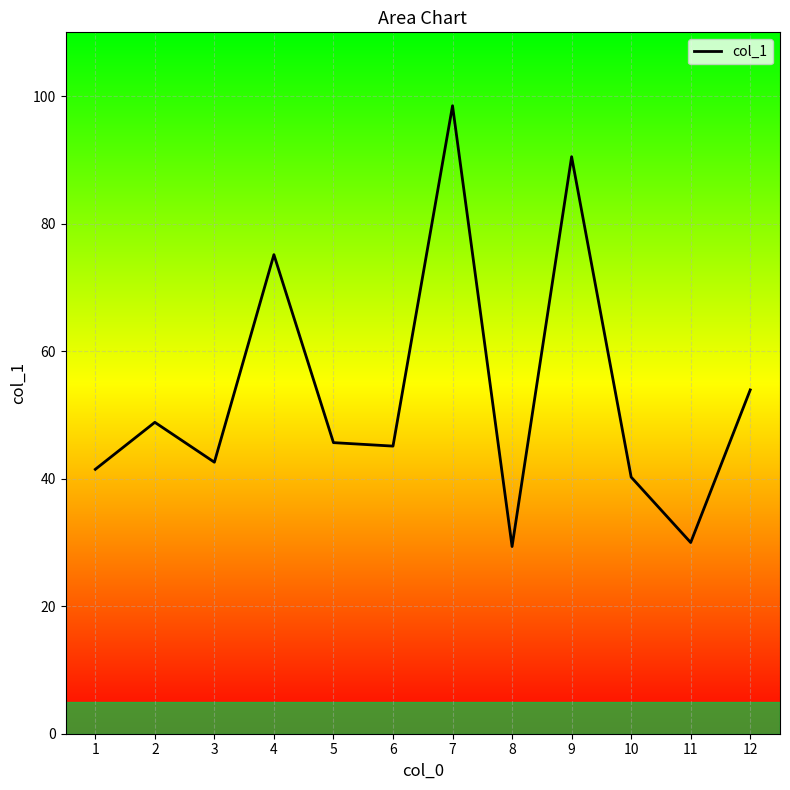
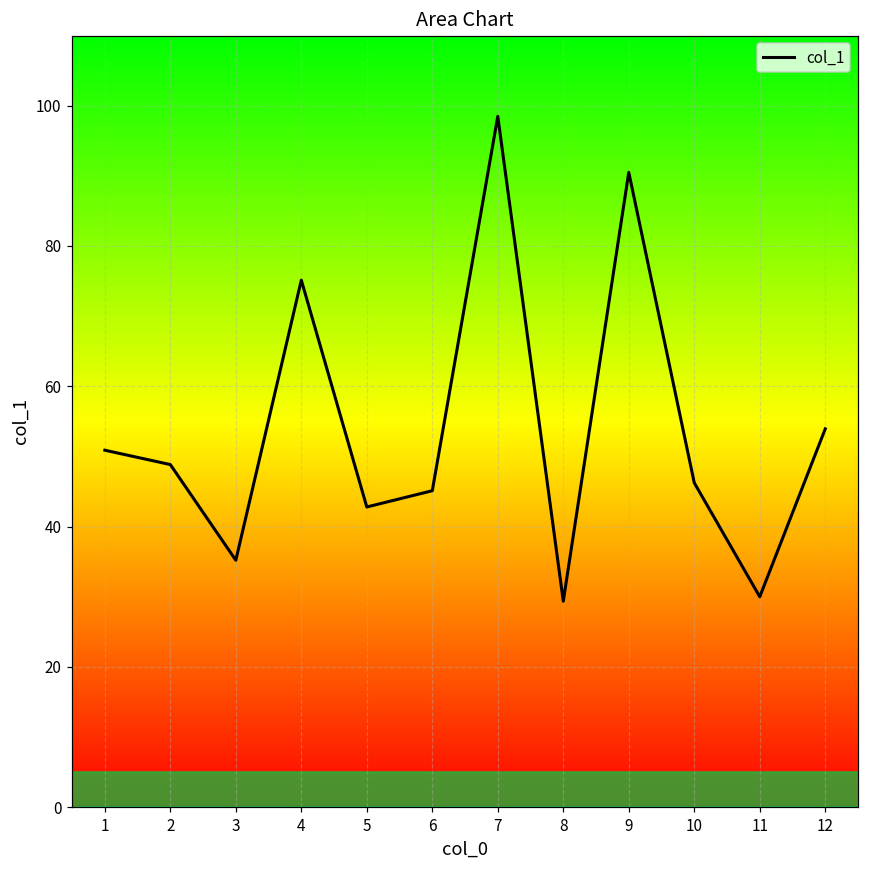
  {
-   "1": 41,
+   "1": 51,
    "2": 49,
-   "3": 43,
+   "3": 35,
    "4": 75,
-   "5": 46,
+   "5": 43,
    "6": 45,
    "7": 98,
    "8": 29,
    "9": 90,
-   "10": 40,
+   "10": 46,
    "11": 30,
    "12": 54
  }
